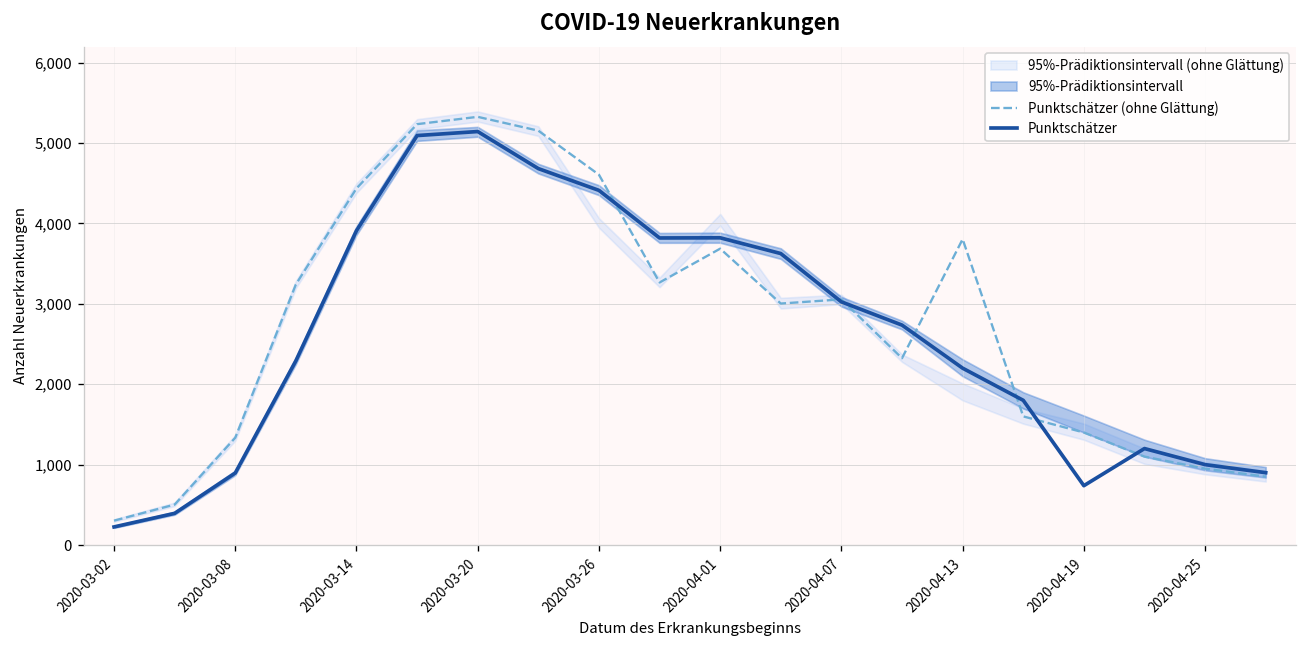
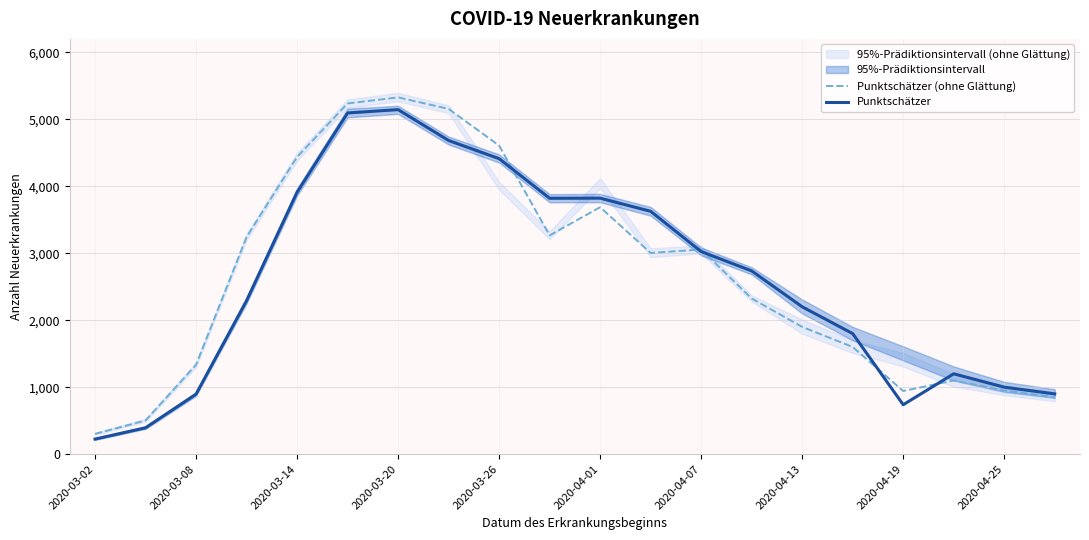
  {
    "Punktschätzer (ohne Glättung)": {
      "2020-03-14": "4,400",
      "2020-03-20": "5,300",
      "2020-03-26": "4,600",
      "2020-04-01": "3,700",
-     "2020-04-13": "3,800",
-     "2020-04-19": "1,400",
+     "2020-04-13": "1,900",
+     "2020-04-19": "900",
      "2020-04-25": "1,000"
    },
    "Punktschätzer": {
      "2020-03-14": "3,900",
      "2020-03-20": "5,100",
      "2020-03-26": "4,400",
      "2020-04-01": "3,800",
      "2020-04-13": "2,200",
      "2020-04-19": "700"
    }
  }
